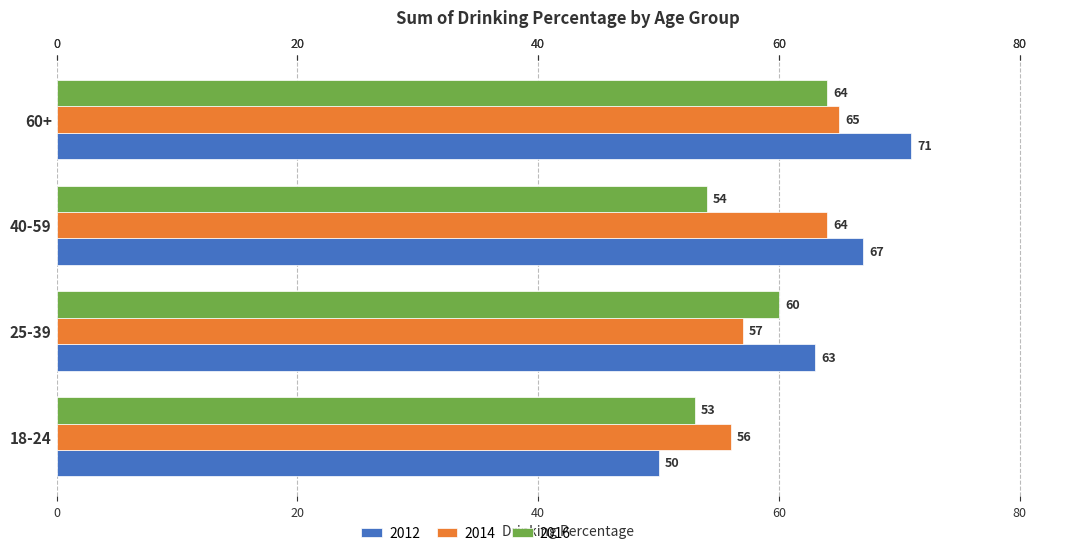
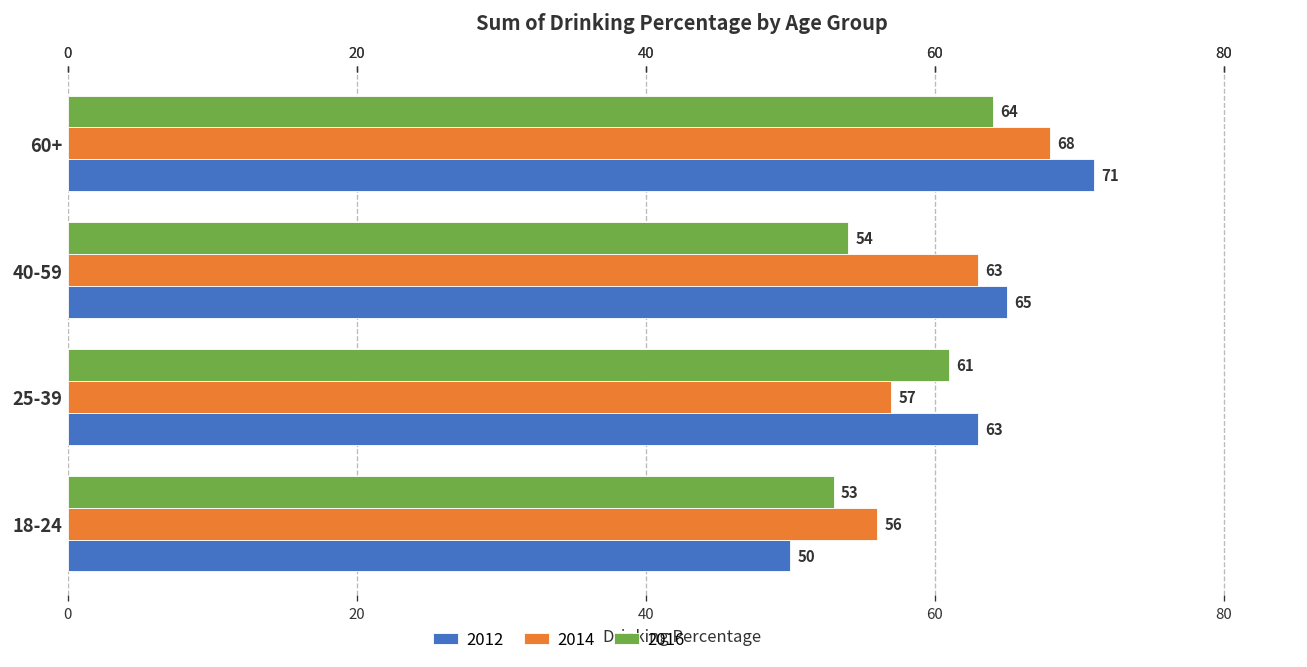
  {
    "2012": {
      "60+": 71,
-     "40-59": 67,
+     "40-59": 65,
      "25-39": 63,
      "18-24": 50
    },
    "2014": {
-     "60+": 65,
-     "40-59": 64,
+     "60+": 68,
+     "40-59": 63,
      "25-39": 57,
      "18-24": 56
    },
    "2016": {
      "60+": 64,
      "40-59": 54,
-     "25-39": 60,
+     "25-39": 61,
      "18-24": 53
    }
  }
